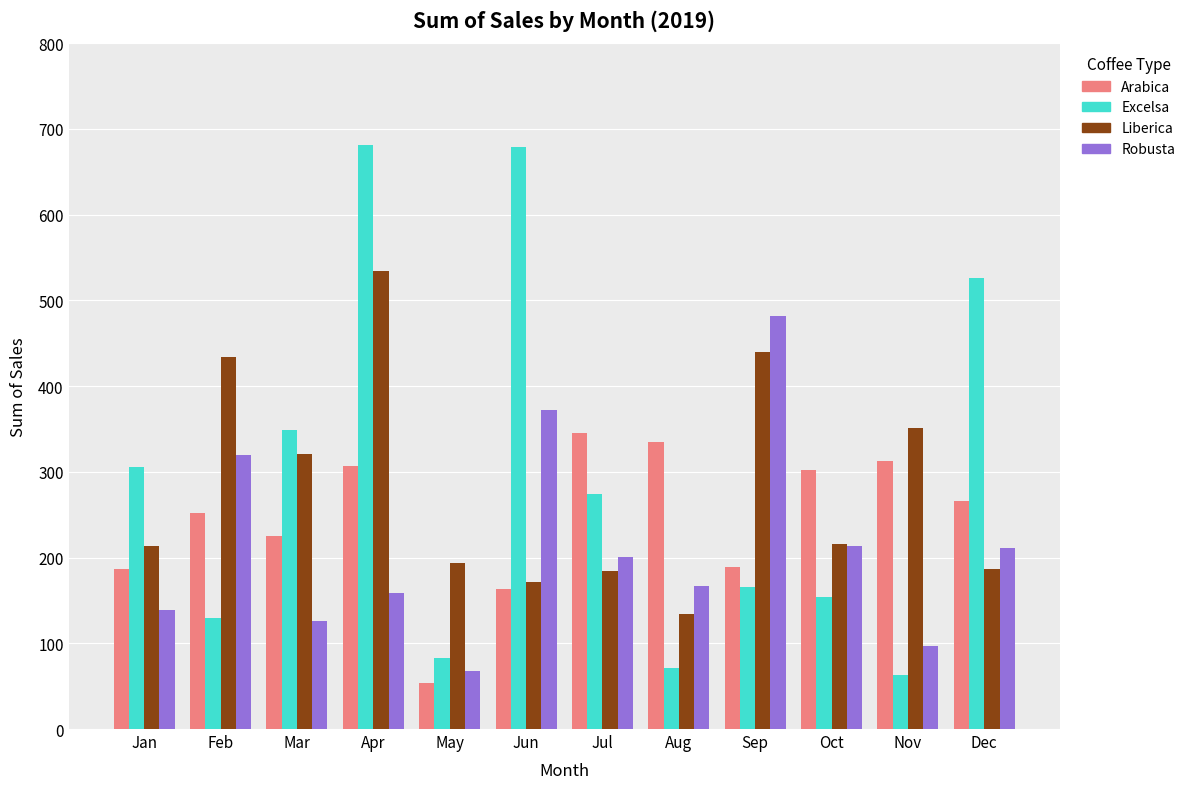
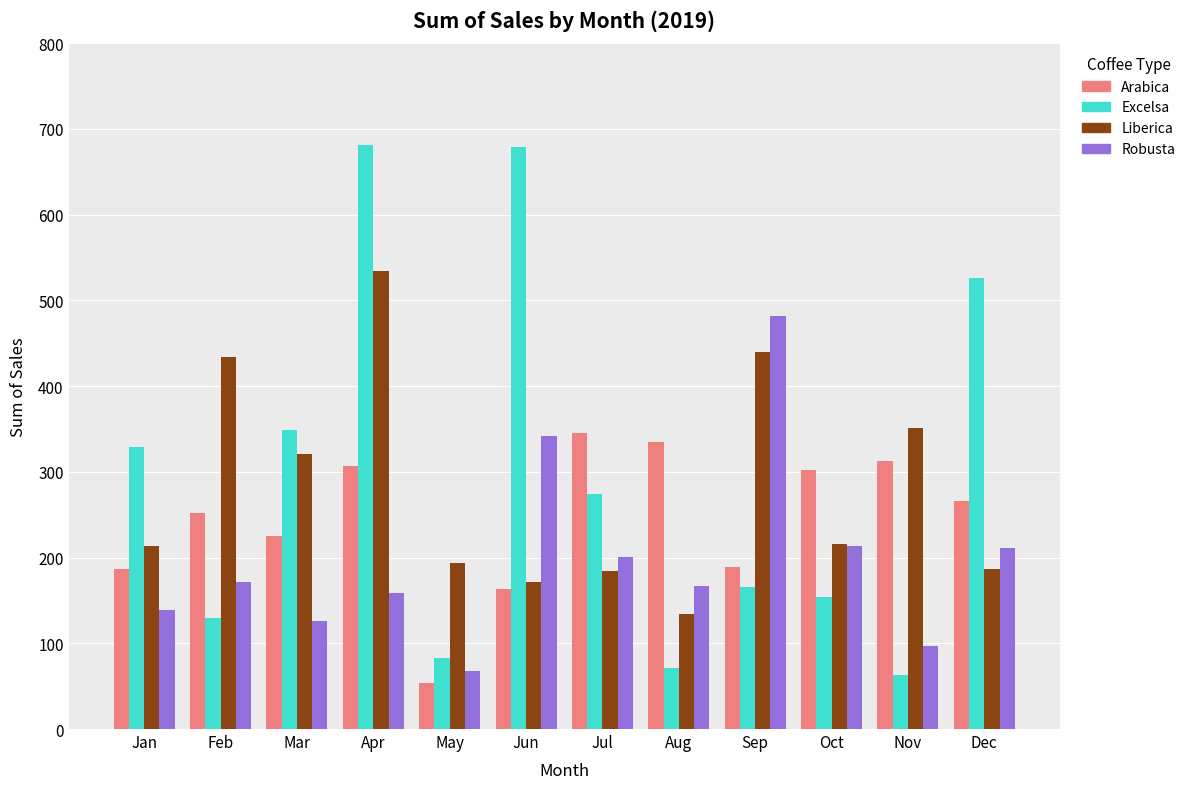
  {
    "Arabica": {
      "Jan": 190,
      "Feb": 250,
      "Mar": 220,
      "Apr": 310,
      "May": 50,
      "Jun": 160,
      "Jul": 350,
      "Aug": 330,
      "Sep": 190,
      "Oct": 300,
      "Nov": 310,
      "Dec": 270
    },
    "Excelsa": {
-     "Jan": 310,
+     "Jan": 330,
      "Feb": 130,
      "Mar": 350,
      "Apr": 680,
      "May": 80,
      "Jun": 680,
      "Jul": 270,
      "Aug": 70,
      "Sep": 170,
      "Oct": 150,
      "Nov": 60,
      "Dec": 530
    },
    "Liberica": {
      "Jan": 210,
      "Feb": 430,
      "Mar": 320,
      "Apr": 530,
      "May": 190,
      "Jun": 170,
      "Jul": 180,
      "Aug": 130,
      "Sep": 440,
      "Oct": 220,
      "Nov": 350,
      "Dec": 190
    },
    "Robusta": {
      "Jan": 140,
-     "Feb": 320,
+     "Feb": 170,
      "Mar": 130,
      "Apr": 160,
      "May": 70,
-     "Jun": 370,
+     "Jun": 340,
      "Jul": 200,
      "Aug": 170,
      "Sep": 480,
      "Oct": 210,
      "Nov": 100,
      "Dec": 210
    }
  }
